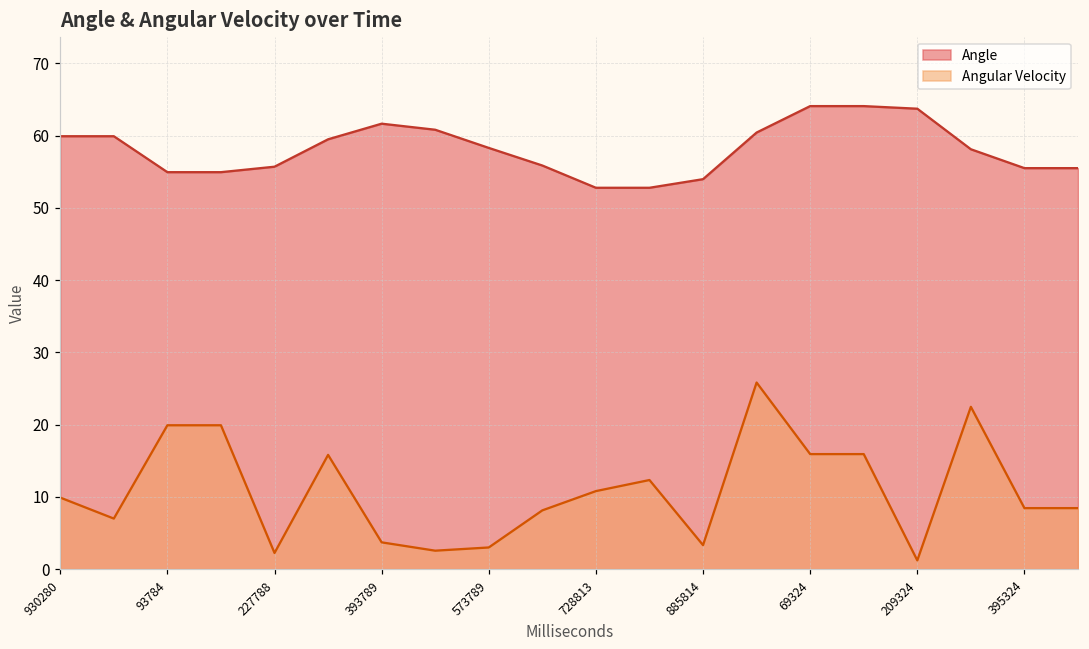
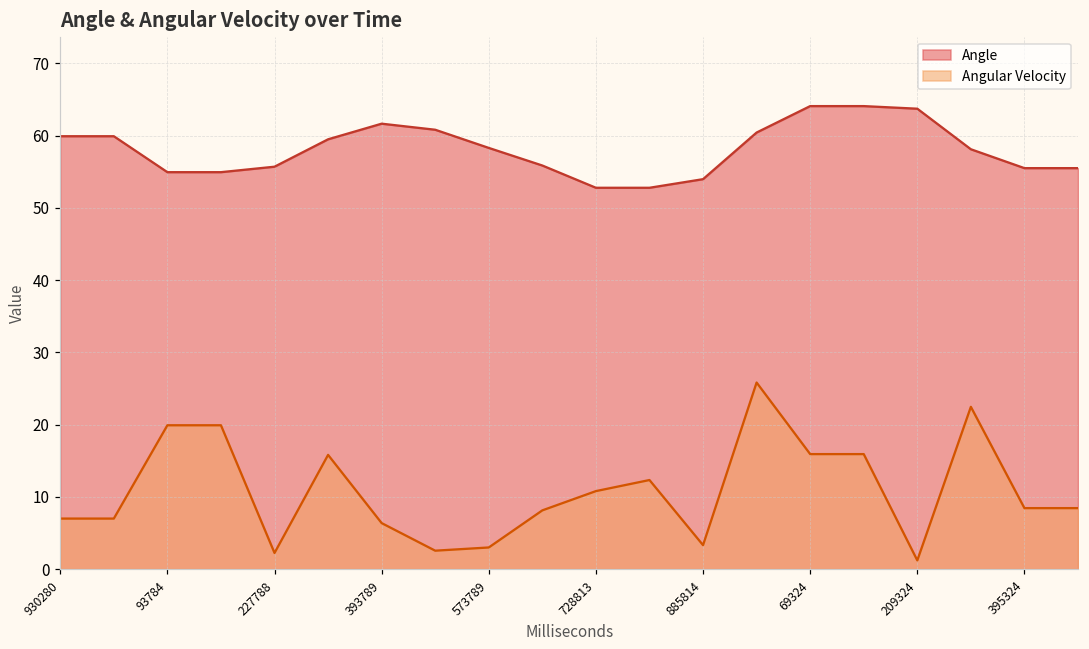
  {
    "Angle": {
      "930280": 60,
      "93784": 55,
      "227788": 56,
      "393789": 62,
      "573789": 58,
      "728813": 53,
      "885814": 54,
      "69324": 64,
      "209324": 64,
      "395324": 55
    },
    "Angular Velocity": {
-     "930280": 10,
+     "930280": 7,
      "93784": 20,
      "227788": 2,
-     "393789": 4,
+     "393789": 6,
      "573789": 3,
      "728813": 11,
      "885814": 3,
      "69324": 16,
      "209324": 1,
      "395324": 8
    }
  }
